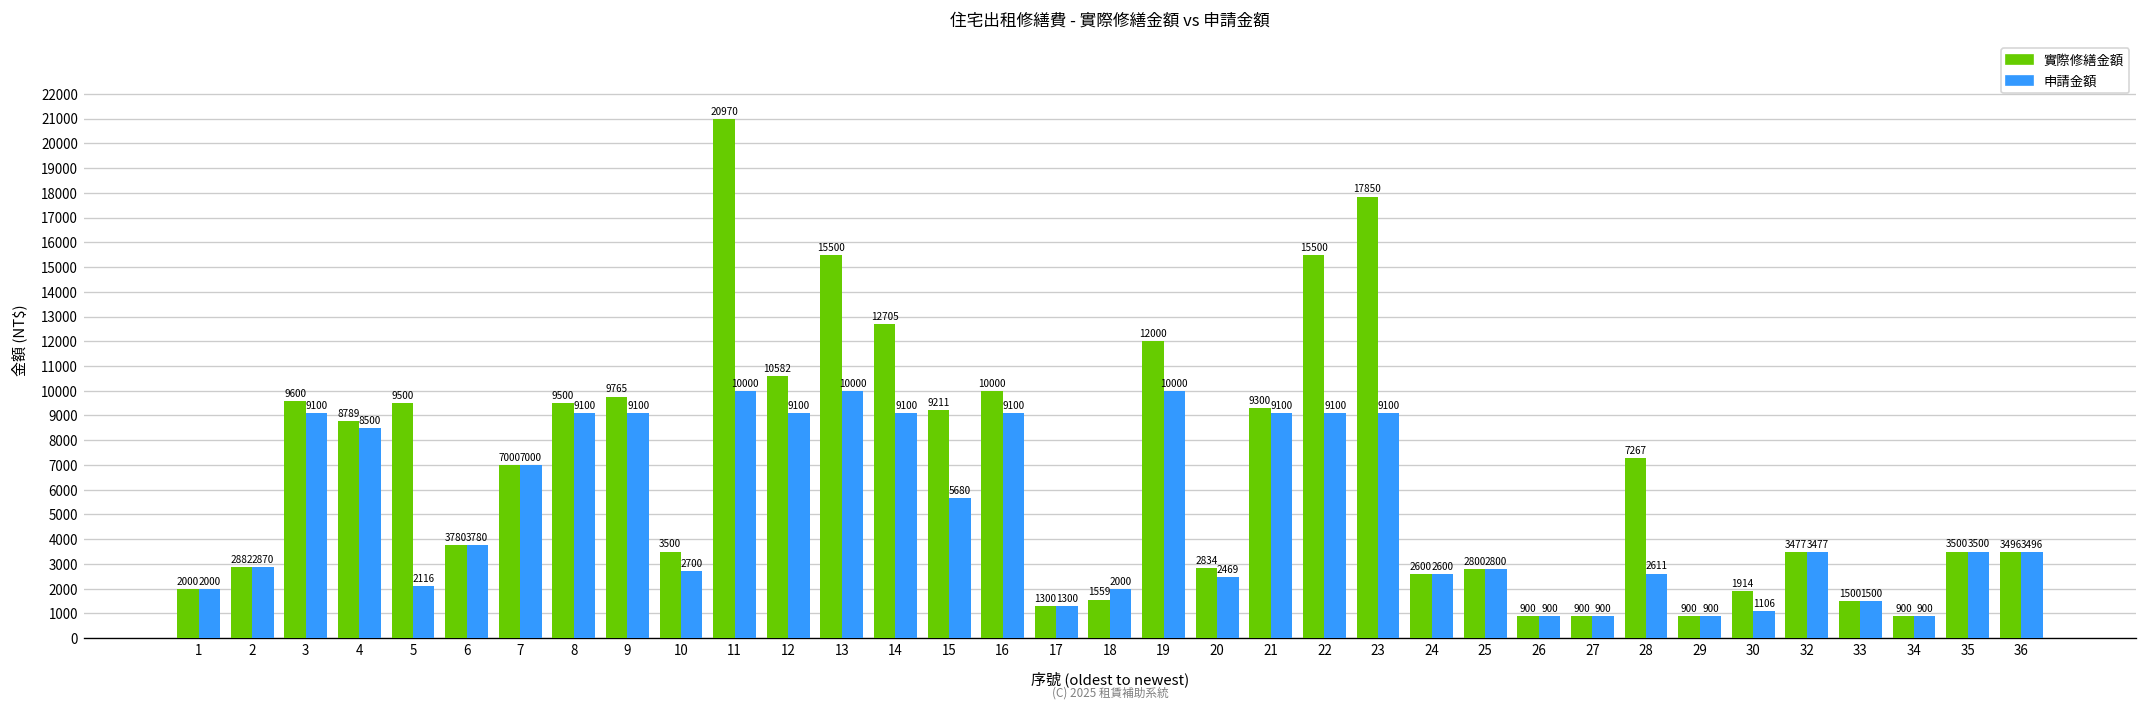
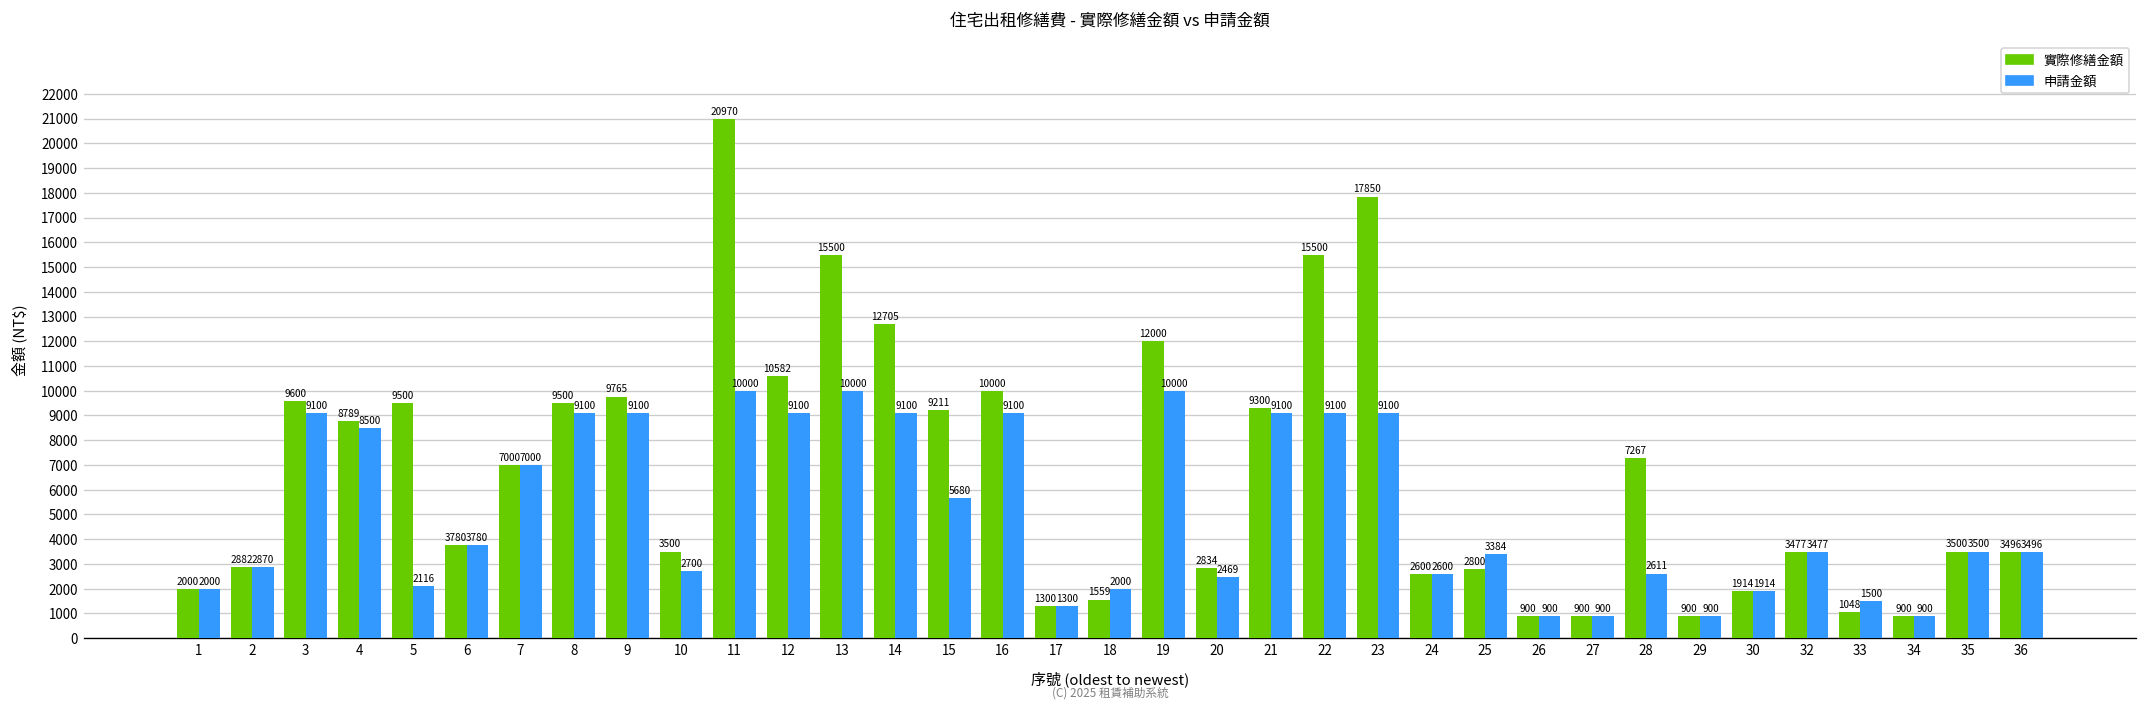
  {
    "實際修繕金額": {
      "1": 2000,
      "2": 2882,
      "3": 9600,
      "4": 8789,
      "5": 9500,
      "6": 3780,
      "7": 7000,
      "8": 9500,
      "9": 9765,
      "10": 3500,
      "11": 20970,
      "12": 10582,
      "13": 15500,
      "14": 12705,
      "15": 9211,
      "16": 10000,
      "17": 1300,
      "18": 1559,
      "19": 12000,
      "20": 2834,
      "21": 9300,
      "22": 15500,
      "23": 17850,
      "24": 2600,
      "25": 2800,
      "26": 900,
      "27": 900,
      "28": 7267,
      "29": 900,
      "30": 1914,
      "32": 3477,
-     "33": 1500,
+     "33": 1048,
      "34": 900,
      "35": 3500,
      "36": 3496
    },
    "申請金額": {
      "1": 2000,
      "2": 2870,
      "3": 9100,
      "4": 8500,
      "5": 2116,
      "6": 3780,
      "7": 7000,
      "8": 9100,
      "9": 9100,
      "10": 2700,
      "11": 10000,
      "12": 9100,
      "13": 10000,
      "14": 9100,
      "15": 5680,
      "16": 9100,
      "17": 1300,
      "18": 2000,
      "19": 10000,
      "20": 2469,
      "21": 9100,
      "22": 9100,
      "23": 9100,
      "24": 2600,
-     "25": 2800,
+     "25": 3384,
      "26": 900,
      "27": 900,
      "28": 2611,
      "29": 900,
-     "30": 1106,
+     "30": 1914,
      "32": 3477,
      "33": 1500,
      "34": 900,
      "35": 3500,
      "36": 3496
    }
  }
